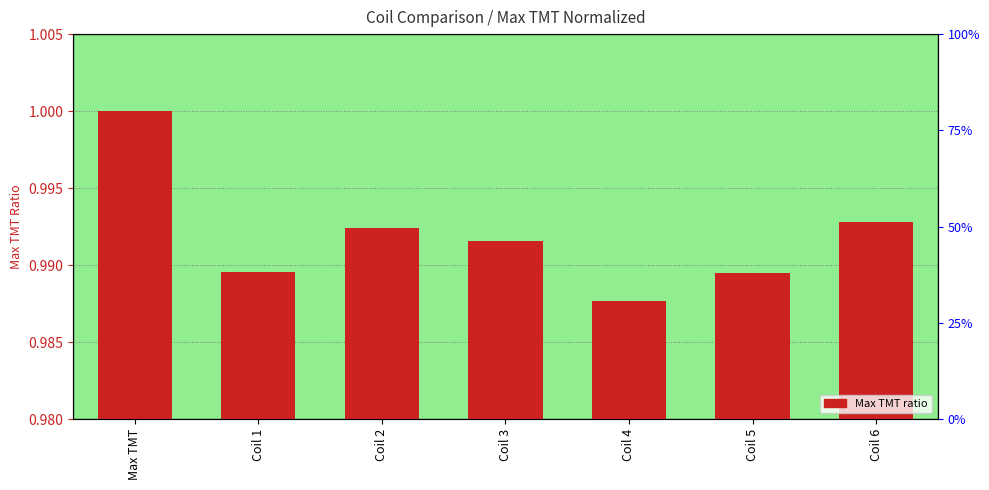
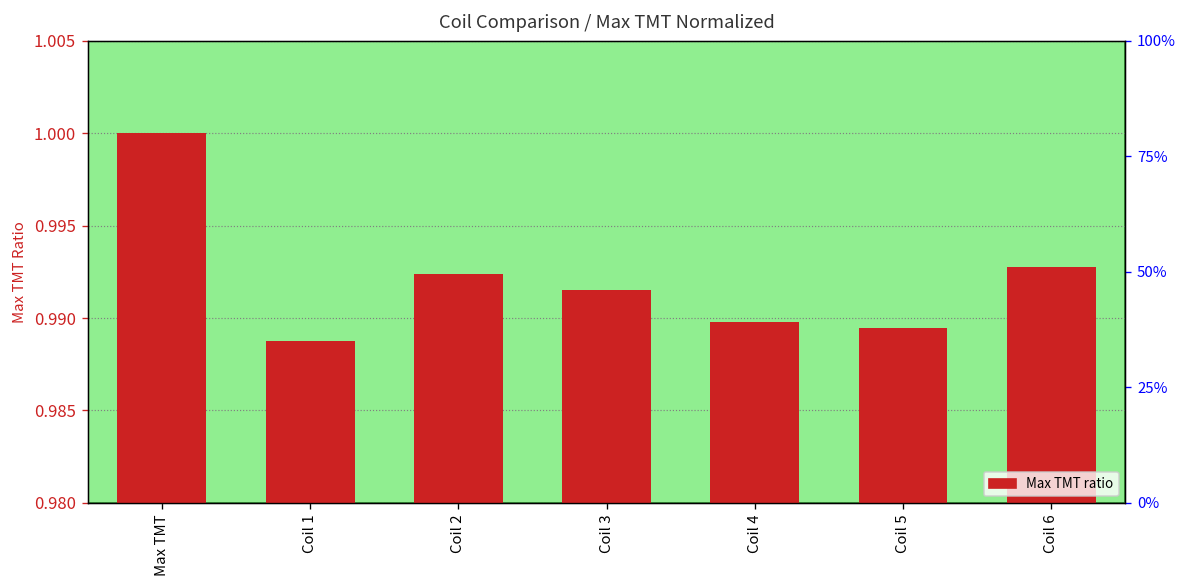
  {
    "Max TMT": 1.0000,
-   "Coil 1": 0.9896,
+   "Coil 1": 0.9887,
    "Coil 2": 0.9924,
    "Coil 3": 0.9915,
-   "Coil 4": 0.9876,
+   "Coil 4": 0.9898,
    "Coil 5": 0.9895,
    "Coil 6": 0.9928
  }
